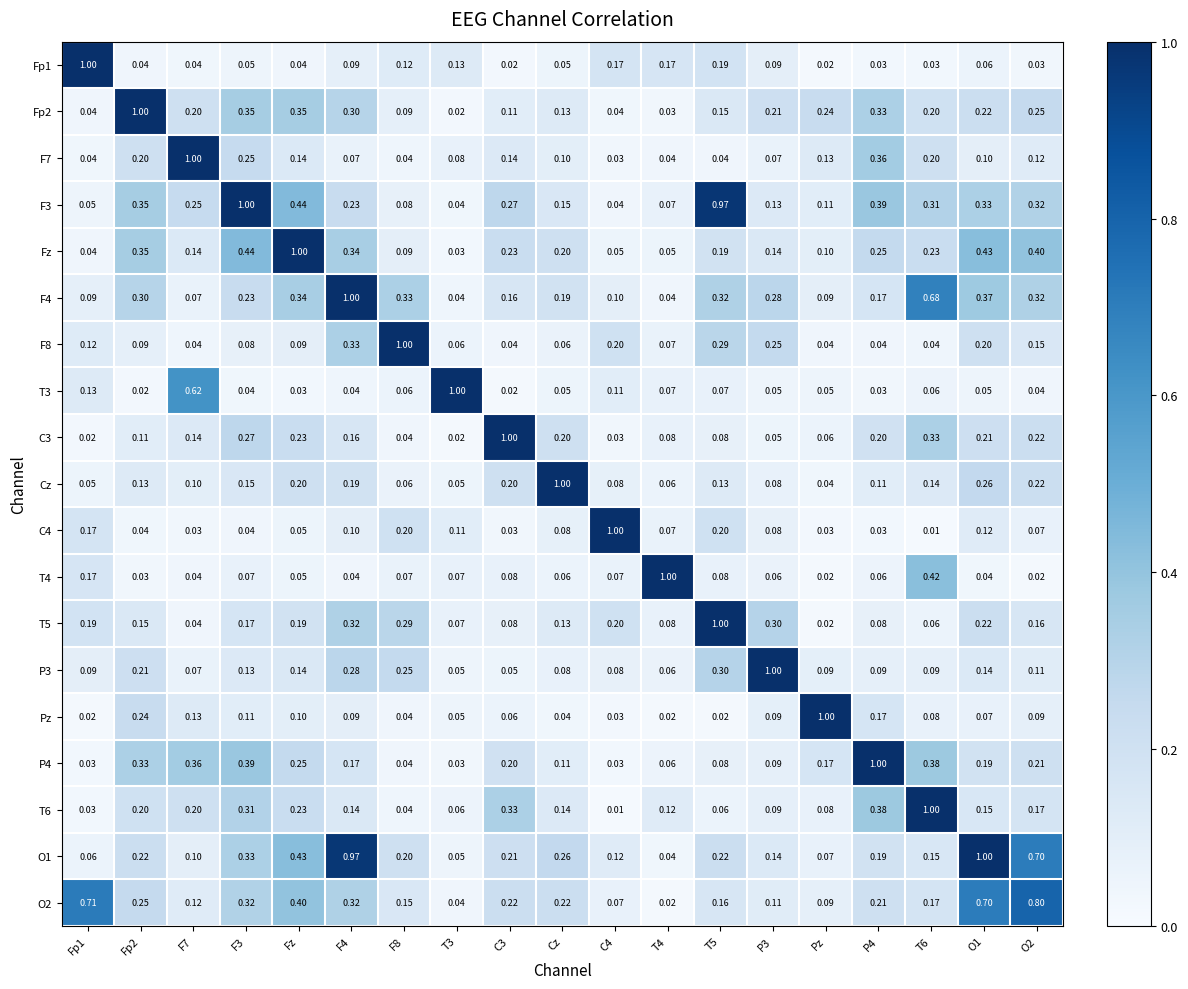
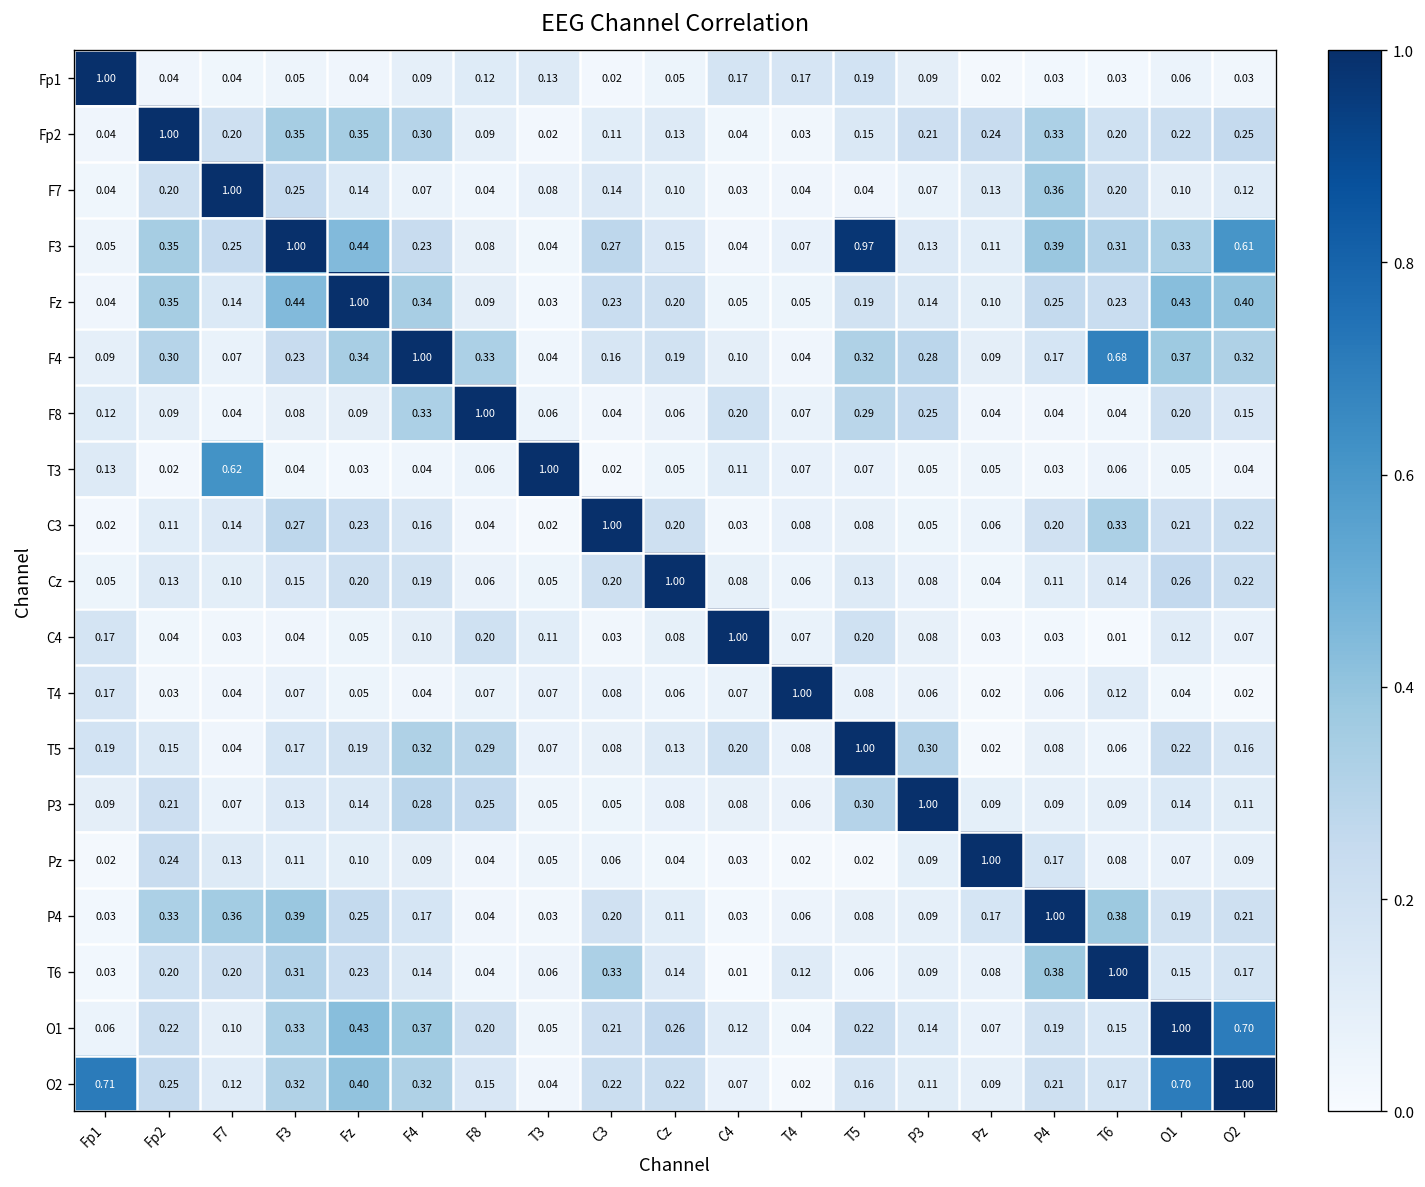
  {
    "F3": {
      "Fp1": 0.05,
      "Fp2": 0.35,
      "F7": 0.25,
      "F3": 1.00,
      "Fz": 0.44,
      "F4": 0.23,
      "F8": 0.08,
      "T3": 0.04,
      "C3": 0.27,
      "Cz": 0.15,
      "C4": 0.04,
      "T4": 0.07,
      "T5": 0.97,
      "P3": 0.13,
      "Pz": 0.11,
      "P4": 0.39,
      "T6": 0.31,
      "O1": 0.33,
-     "O2": 0.32
+     "O2": 0.61
    },
    "T4": {
      "Fp1": 0.17,
      "Fp2": 0.03,
      "F7": 0.04,
      "F3": 0.07,
      "Fz": 0.05,
      "F4": 0.04,
      "F8": 0.07,
      "T3": 0.07,
      "C3": 0.08,
      "Cz": 0.06,
      "C4": 0.07,
      "T4": 1.00,
      "T5": 0.08,
      "P3": 0.06,
      "Pz": 0.02,
      "P4": 0.06,
-     "T6": 0.42,
+     "T6": 0.12,
      "O1": 0.04,
      "O2": 0.02
    },
    "O1": {
      "Fp1": 0.06,
      "Fp2": 0.22,
      "F7": 0.10,
      "F3": 0.33,
      "Fz": 0.43,
-     "F4": 0.97,
+     "F4": 0.37,
      "F8": 0.20,
      "T3": 0.05,
      "C3": 0.21,
      "Cz": 0.26,
      "C4": 0.12,
      "T4": 0.04,
      "T5": 0.22,
      "P3": 0.14,
      "Pz": 0.07,
      "P4": 0.19,
      "T6": 0.15,
      "O1": 1.00,
      "O2": 0.70
    },
    "O2": {
      "Fp1": 0.71,
      "Fp2": 0.25,
      "F7": 0.12,
      "F3": 0.32,
      "Fz": 0.40,
      "F4": 0.32,
      "F8": 0.15,
      "T3": 0.04,
      "C3": 0.22,
      "Cz": 0.22,
      "C4": 0.07,
      "T4": 0.02,
      "T5": 0.16,
      "P3": 0.11,
      "Pz": 0.09,
      "P4": 0.21,
      "T6": 0.17,
      "O1": 0.70,
-     "O2": 0.80
+     "O2": 1.00
    }
  }
